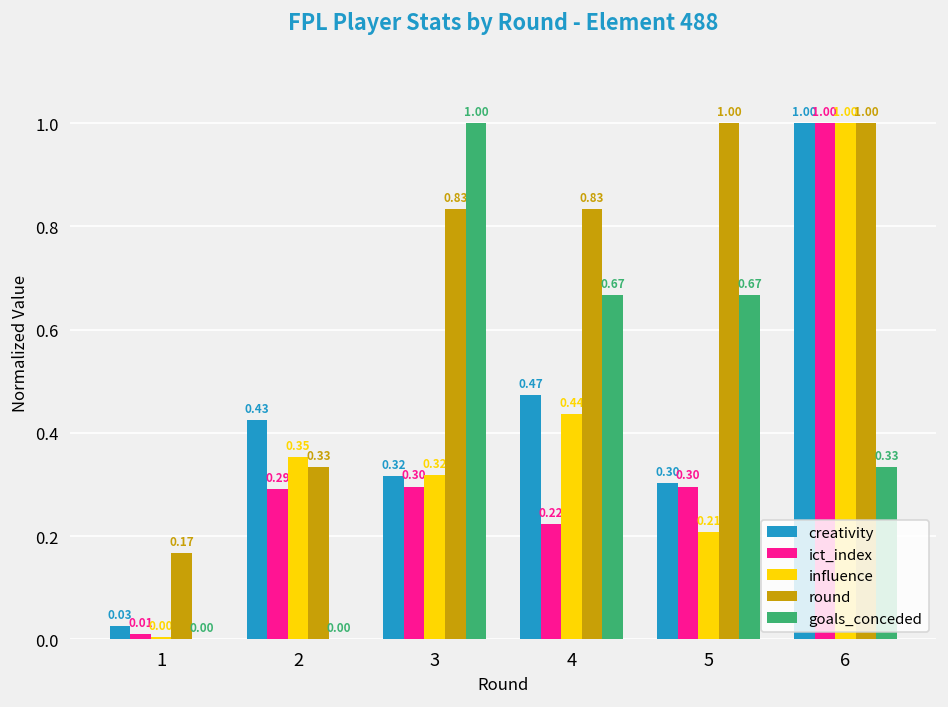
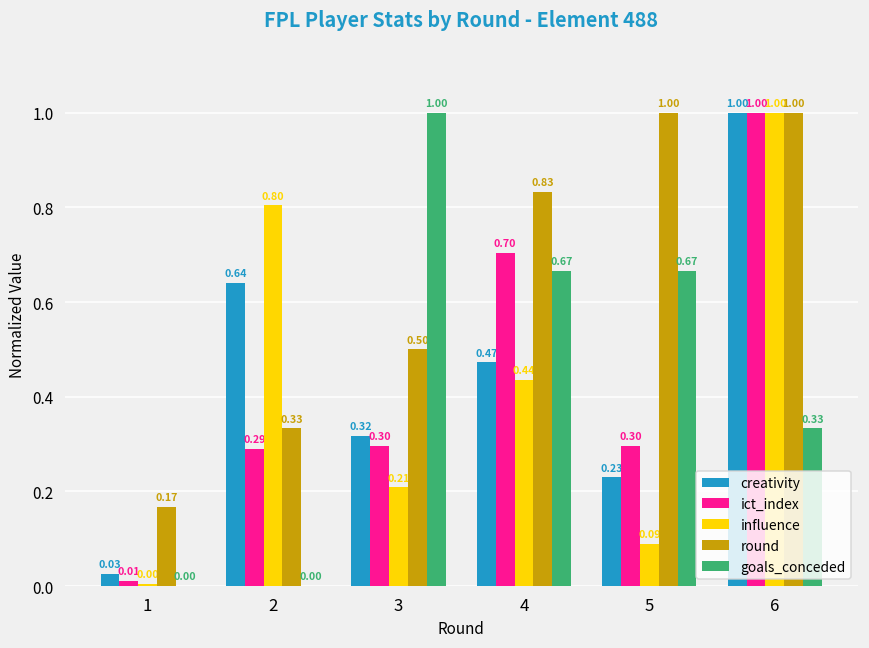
  {
    "creativity": {
      "1": 0.03,
-     "2": 0.43,
+     "2": 0.64,
      "3": 0.32,
      "4": 0.47,
-     "5": 0.30
+     "5": 0.23
    },
    "ict_index": {
      "1": 0.01,
      "2": 0.29,
      "3": 0.30,
-     "4": 0.22,
+     "4": 0.70,
      "5": 0.30
    },
    "influence": {
      "1": 0.00,
-     "2": 0.35,
-     "3": 0.32,
+     "2": 0.80,
+     "3": 0.21,
      "4": 0.44,
-     "5": 0.21
+     "5": 0.09
    },
    "round": {
      "1": 0.17,
      "2": 0.33,
-     "3": 0.83,
+     "3": 0.50,
      "4": 0.83,
      "5": 1.00
    },
    "goals_conceded": {
      "1": 0.00,
      "2": 0.00,
      "3": 1.00,
      "4": 0.67,
      "5": 0.67,
      "6": 0.33
    }
  }
